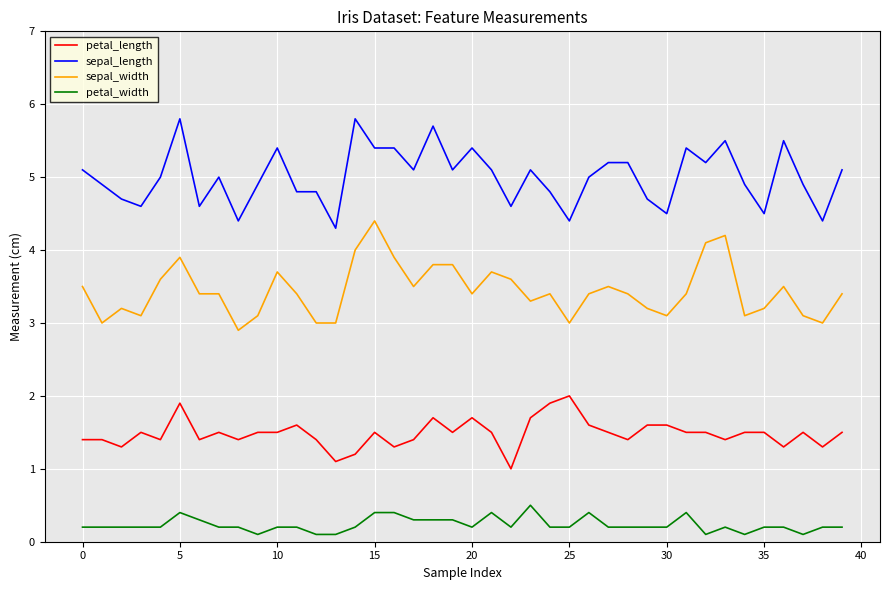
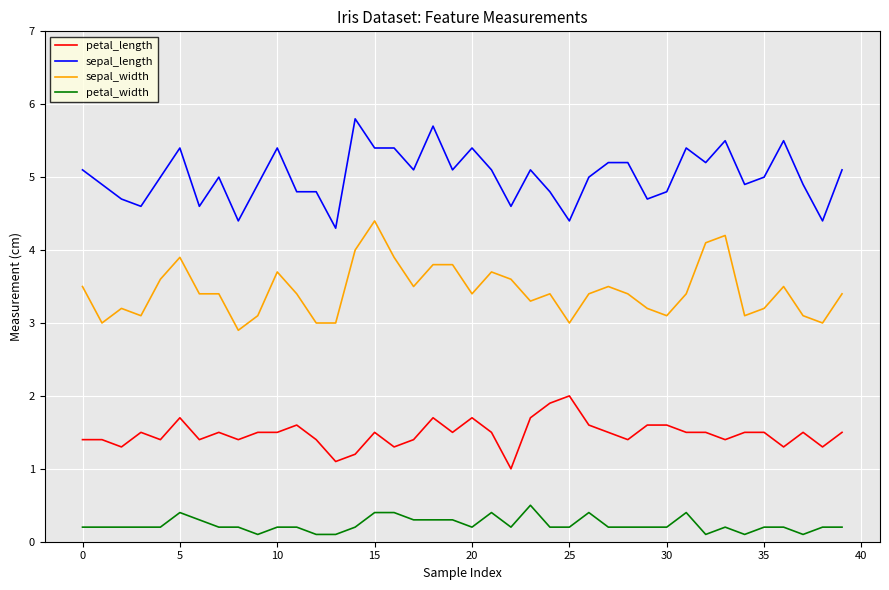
  {
    "petal_length": {
      "0": 1.4,
-     "5": 1.9,
+     "5": 1.7,
      "10": 1.5,
      "15": 1.5,
      "20": 1.7,
      "25": 2.0,
      "30": 1.6,
      "35": 1.5
    },
    "sepal_length": {
      "0": 5.1,
-     "5": 5.8,
+     "5": 5.4,
      "10": 5.4,
      "15": 5.4,
      "20": 5.4,
      "25": 4.4,
-     "30": 4.5,
-     "35": 4.5
+     "30": 4.8,
+     "35": 5.0
    },
    "sepal_width": {
      "0": 3.5,
      "5": 3.9,
      "10": 3.7,
      "15": 4.4,
      "20": 3.4,
      "25": 3.0,
      "30": 3.1,
      "35": 3.2
    },
    "petal_width": {
      "0": 0.2,
      "5": 0.4,
      "10": 0.2,
      "15": 0.4,
      "20": 0.2,
      "25": 0.2,
      "30": 0.2,
      "35": 0.2
    }
  }
